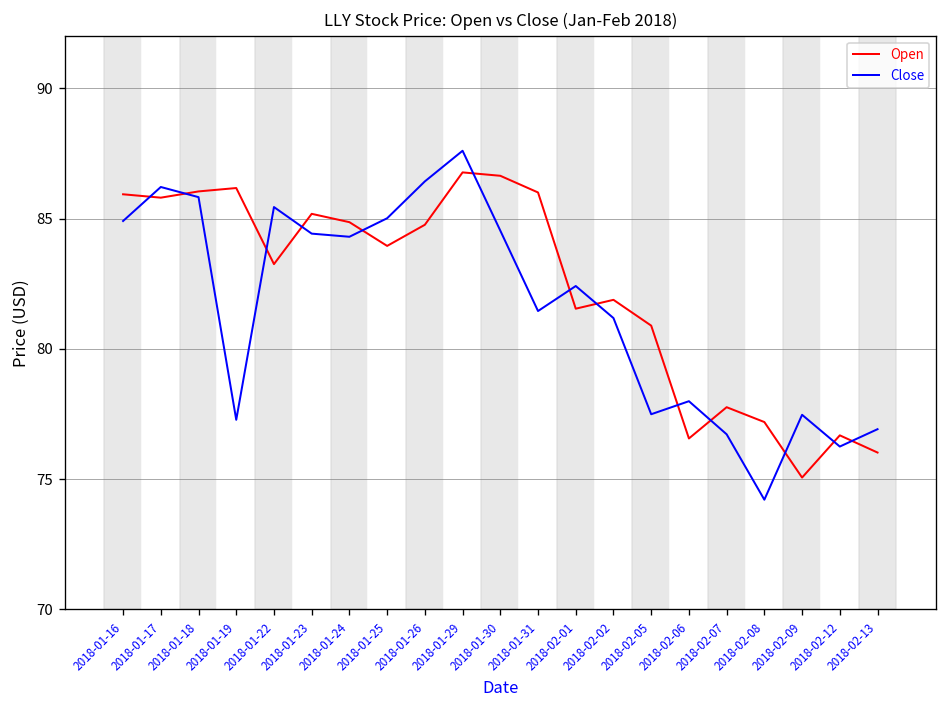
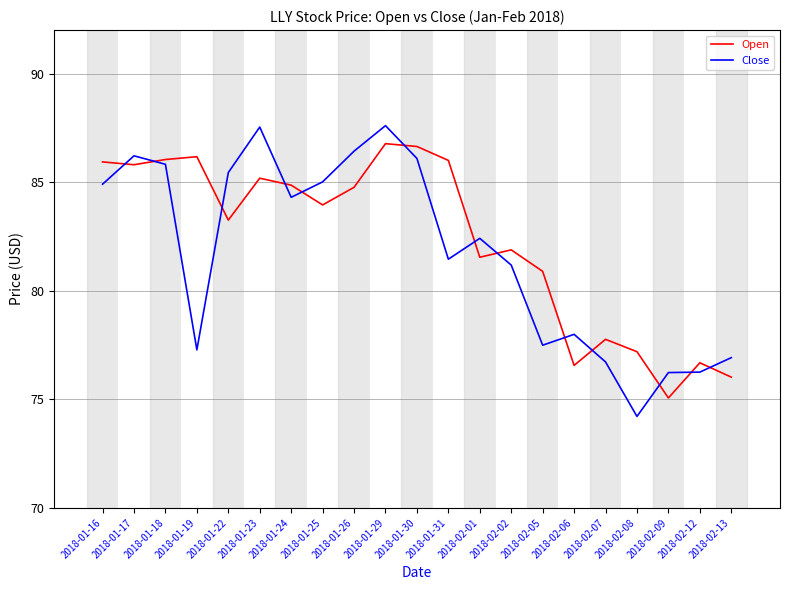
  {
    "Open": {
      "2018-01-16": 85.9,
      "2018-01-17": 85.8,
      "2018-01-18": 86.0,
      "2018-01-19": 86.2,
      "2018-01-22": 83.3,
      "2018-01-23": 85.2,
      "2018-01-24": 84.9,
      "2018-01-25": 83.9,
      "2018-01-26": 84.8,
      "2018-01-29": 86.8,
      "2018-01-30": 86.6,
      "2018-01-31": 86.0,
      "2018-02-01": 81.5,
      "2018-02-02": 81.9,
      "2018-02-05": 80.9,
      "2018-02-06": 76.6,
      "2018-02-07": 77.8,
      "2018-02-08": 77.2,
      "2018-02-09": 75.1,
      "2018-02-12": 76.7,
      "2018-02-13": 76.0
    },
    "Close": {
      "2018-01-16": 84.9,
      "2018-01-17": 86.2,
      "2018-01-18": 85.8,
      "2018-01-19": 77.3,
      "2018-01-22": 85.4,
-     "2018-01-23": 84.4,
+     "2018-01-23": 87.5,
      "2018-01-24": 84.3,
      "2018-01-25": 85.0,
      "2018-01-26": 86.4,
      "2018-01-29": 87.6,
-     "2018-01-30": 84.5,
+     "2018-01-30": 86.1,
      "2018-01-31": 81.4,
      "2018-02-01": 82.4,
      "2018-02-02": 81.2,
      "2018-02-05": 77.5,
      "2018-02-06": 78.0,
      "2018-02-07": 76.7,
      "2018-02-08": 74.2,
-     "2018-02-09": 77.5,
+     "2018-02-09": 76.2,
      "2018-02-12": 76.3,
      "2018-02-13": 76.9
    }
  }
